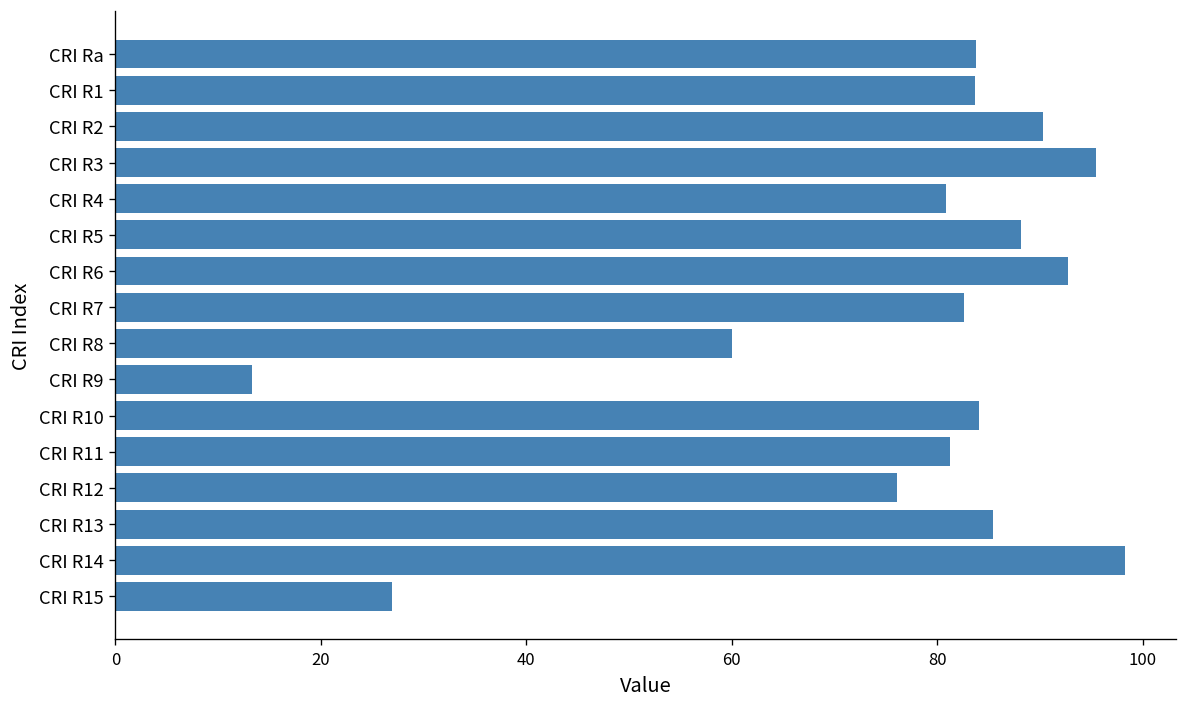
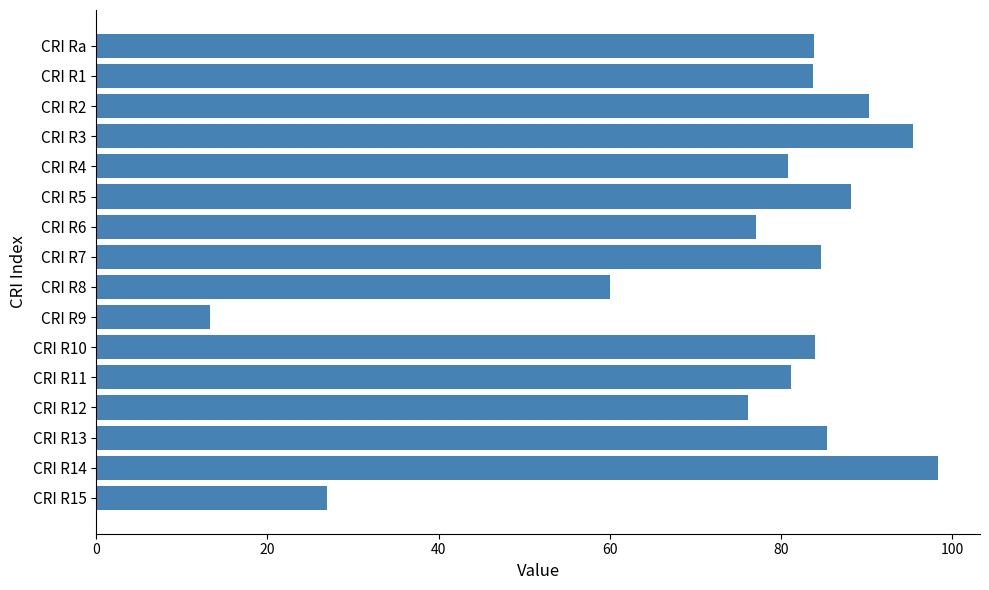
  {
    "CRI Ra": 84,
    "CRI R1": 84,
    "CRI R2": 90,
    "CRI R3": 95,
    "CRI R4": 81,
    "CRI R5": 88,
-   "CRI R6": 93,
-   "CRI R7": 83,
+   "CRI R6": 77,
+   "CRI R7": 85,
    "CRI R8": 60,
    "CRI R9": 13,
    "CRI R10": 84,
    "CRI R11": 81,
    "CRI R12": 76,
    "CRI R13": 85,
    "CRI R14": 98,
    "CRI R15": 27
  }
